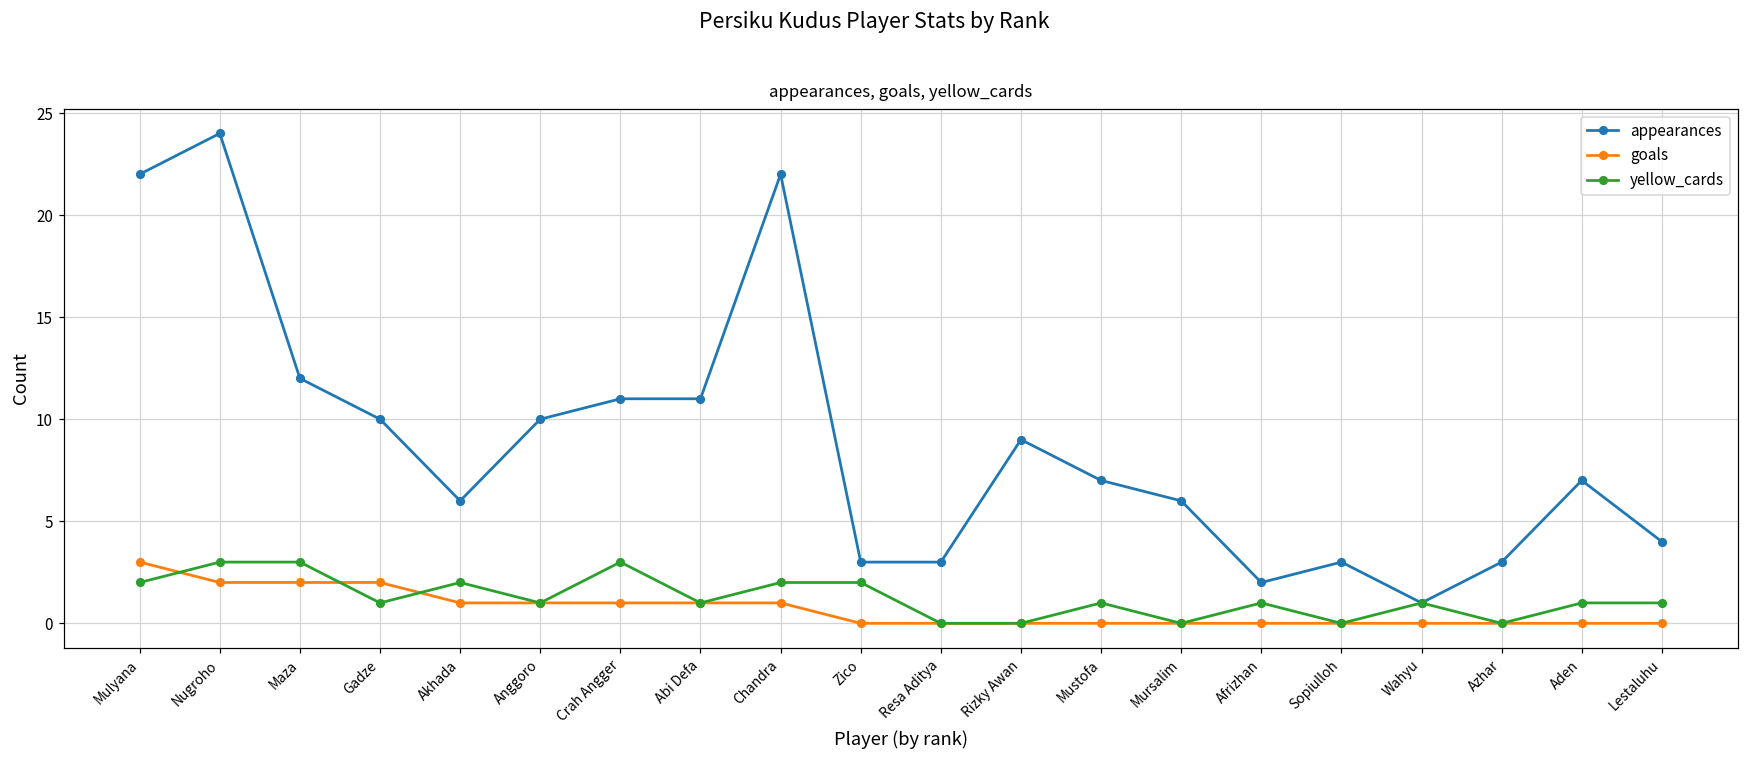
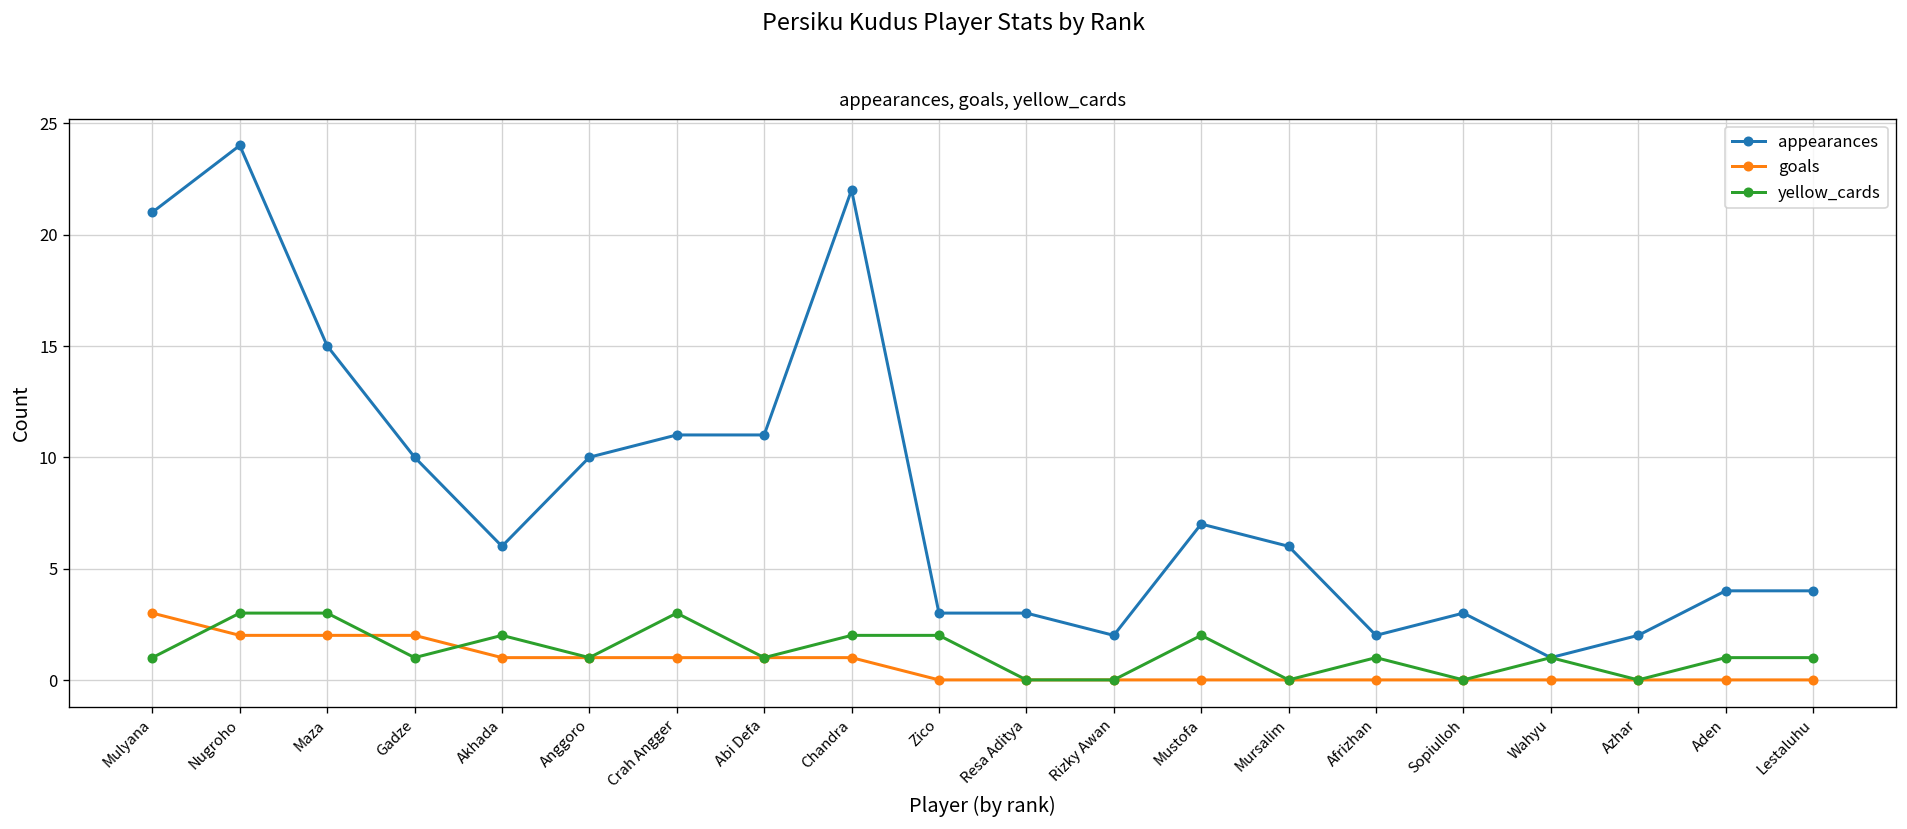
  {
    "appearances": {
-     "Mulyana": 22,
+     "Mulyana": 21,
      "Nugroho": 24,
-     "Maza": 12,
+     "Maza": 15,
      "Gadze": 10,
      "Akhada": 6,
      "Anggoro": 10,
      "Crah Angger": 11,
      "Abi Defa": 11,
      "Chandra": 22,
      "Zico": 3,
      "Resa Aditya": 3,
-     "Rizky Awan": 9,
+     "Rizky Awan": 2,
      "Mustofa": 7,
      "Mursalim": 6,
      "Afrizhan": 2,
      "Sopiulloh": 3,
-     "Azhar": 3,
-     "Aden": 7,
+     "Azhar": 2,
+     "Aden": 4,
      "Lestaluhu": 4
    },
    "goals": {
      "Mulyana": 3,
      "Nugroho": 2,
      "Maza": 2,
      "Gadze": 2,
      "Akhada": 1,
      "Crah Angger": 1,
      "Chandra": 1,
      "Zico": 0,
      "Mustofa": 0,
      "Afrizhan": 0,
      "Wahyu": 0,
      "Aden": 0,
      "Lestaluhu": 0
    },
    "yellow_cards": {
-     "Mulyana": 2,
+     "Mulyana": 1,
      "Nugroho": 3,
      "Maza": 3,
      "Gadze": 1,
      "Akhada": 2,
      "Crah Angger": 3,
      "Chandra": 2,
      "Zico": 2,
-     "Mustofa": 1,
+     "Mustofa": 2,
      "Afrizhan": 1,
      "Aden": 1,
      "Lestaluhu": 1
    }
  }
